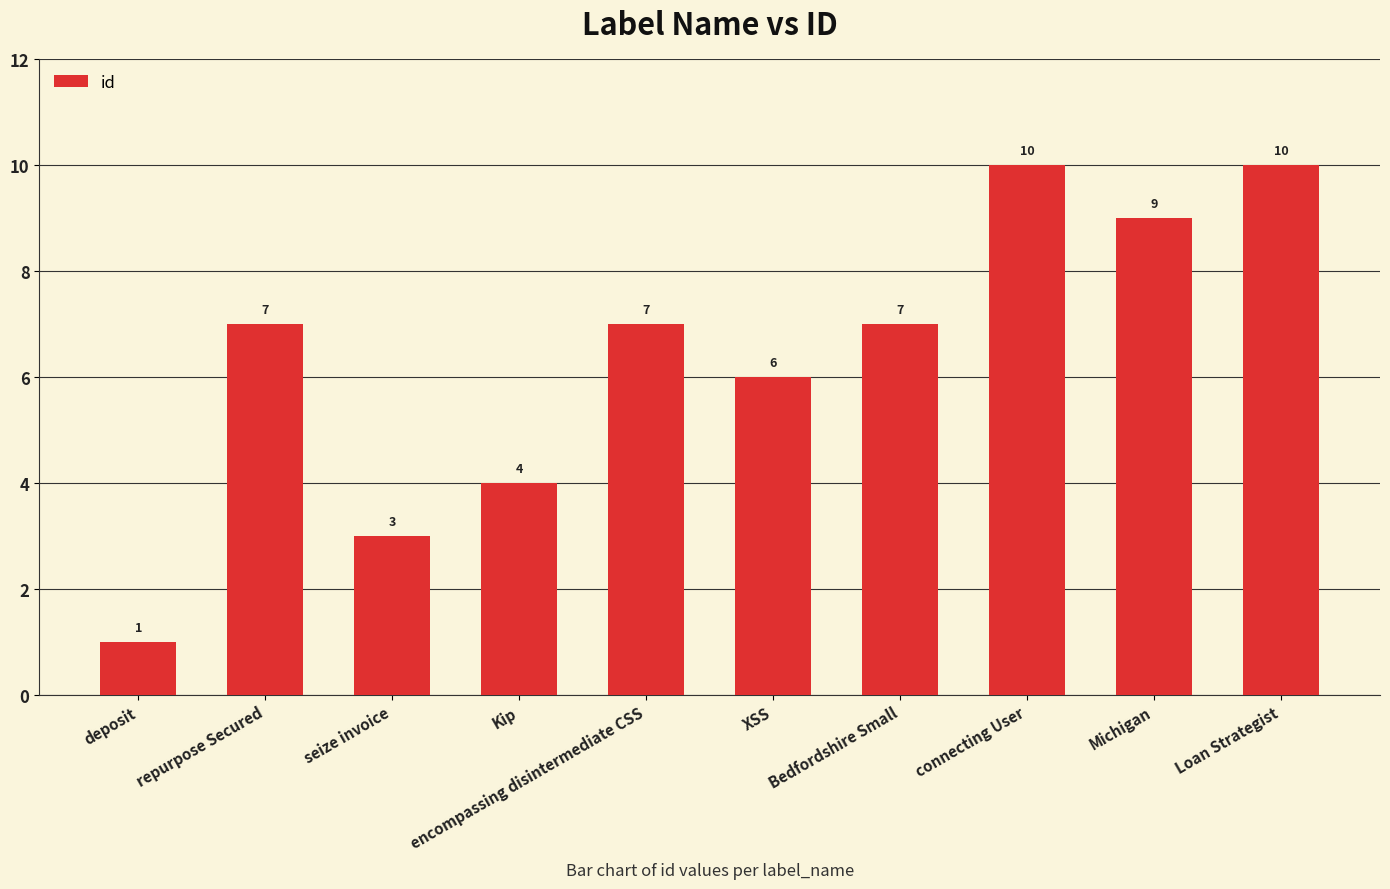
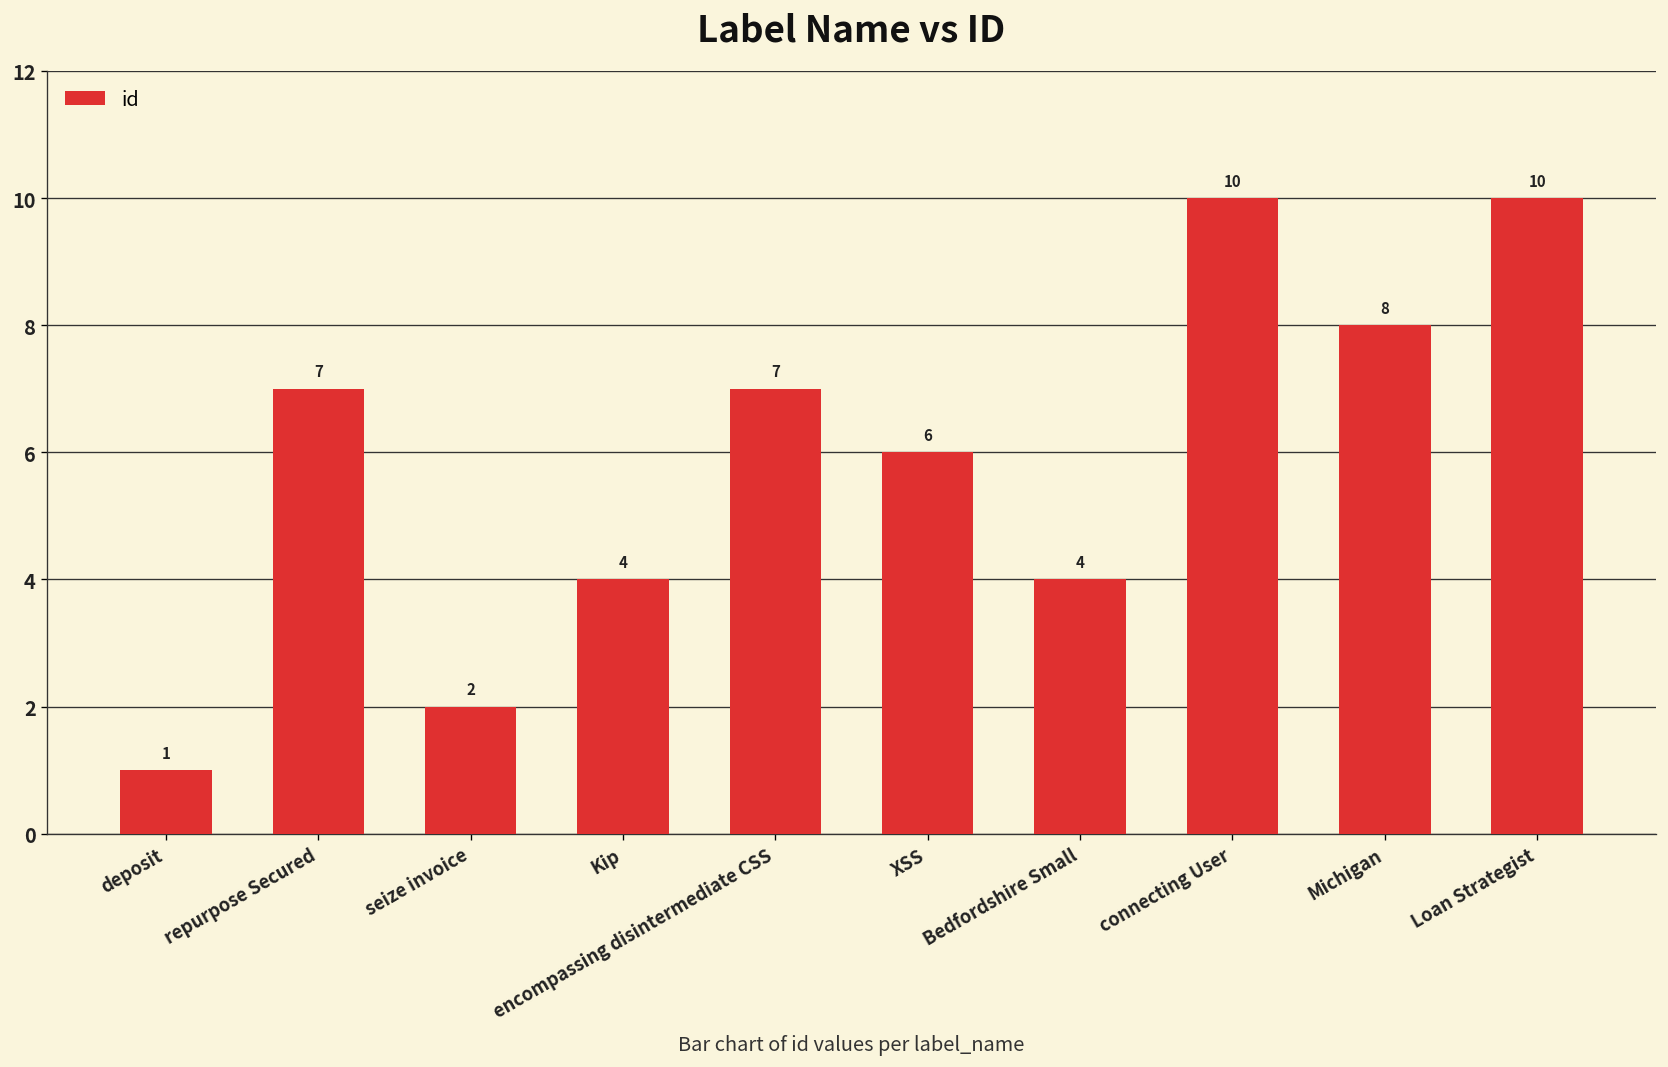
  {
    "deposit": 1,
    "repurpose Secured": 7,
-   "seize invoice": 3,
+   "seize invoice": 2,
    "Kip": 4,
    "encompassing disintermediate CSS": 7,
    "XSS": 6,
-   "Bedfordshire Small": 7,
+   "Bedfordshire Small": 4,
    "connecting User": 10,
-   "Michigan": 9,
+   "Michigan": 8,
    "Loan Strategist": 10
  }
